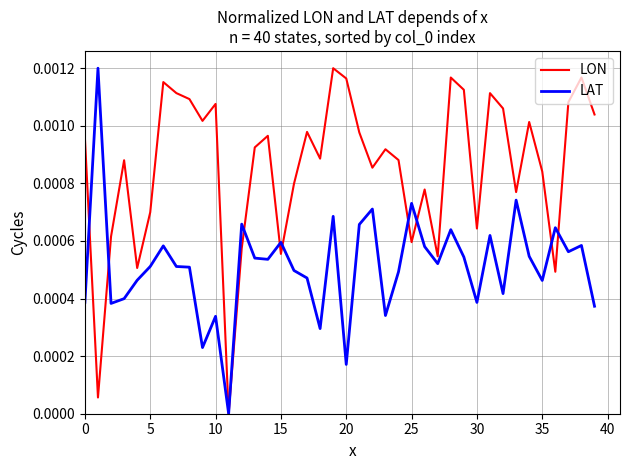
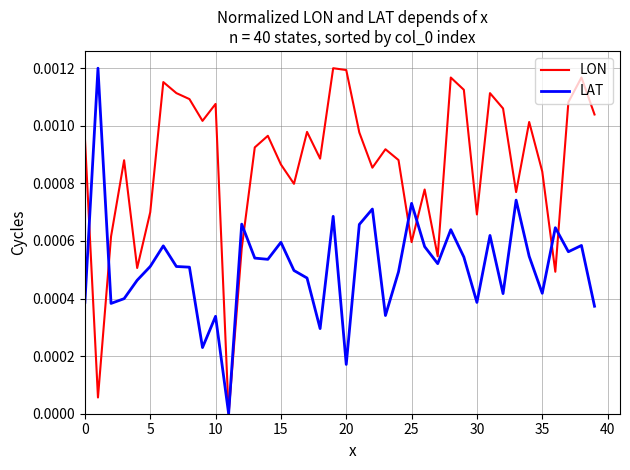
  {
    "LON": {
      "0": 0.00096,
      "5": 0.00070,
      "10": 0.00108,
-     "15": 0.00056,
-     "20": 0.00116,
+     "15": 0.00087,
+     "20": 0.00119,
      "25": 0.00060,
-     "30": 0.00064,
+     "30": 0.00069,
      "35": 0.00084
    },
    "LAT": {
      "0": 0.00039,
      "5": 0.00051,
      "10": 0.00034,
      "15": 0.00060,
      "20": 0.00017,
      "25": 0.00073,
      "30": 0.00039,
-     "35": 0.00046
+     "35": 0.00042
    }
  }
